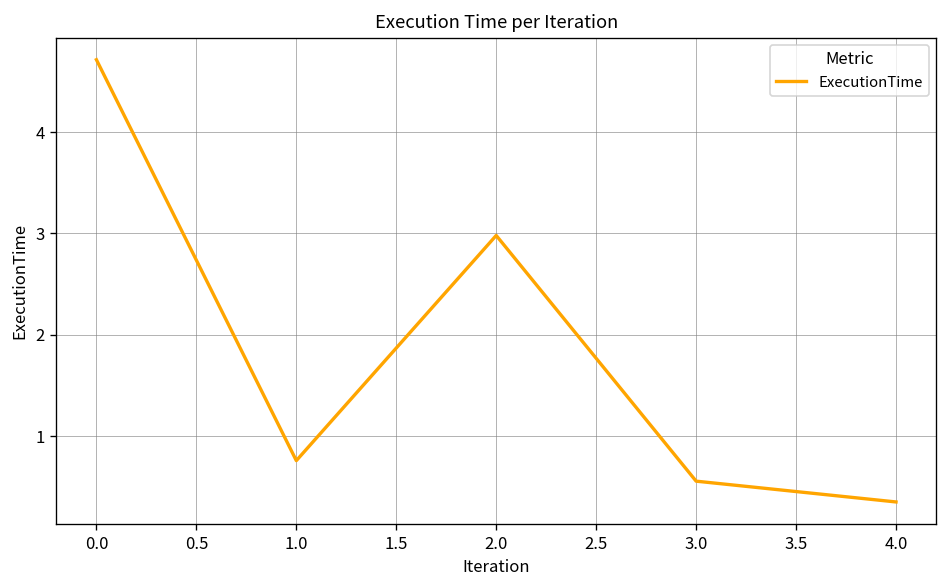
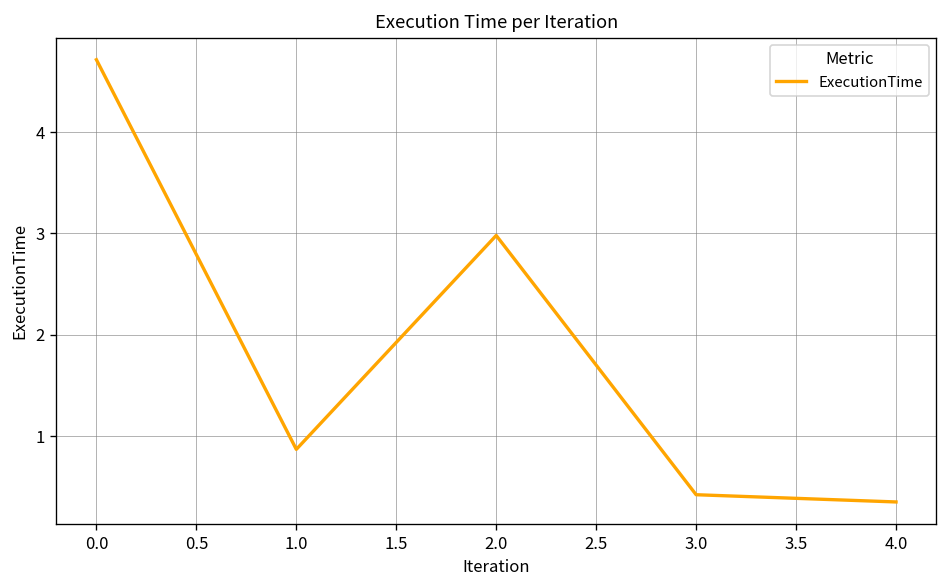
  {
    "0.0": 4.7,
-   "1.0": 0.8,
+   "1.0": 0.9,
    "2.0": 3.0,
-   "3.0": 0.6,
+   "3.0": 0.4,
    "4.0": 0.3
  }
